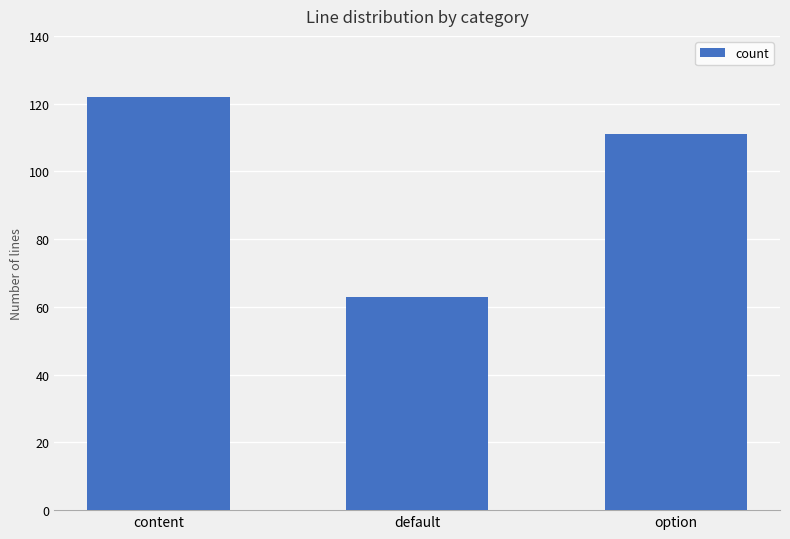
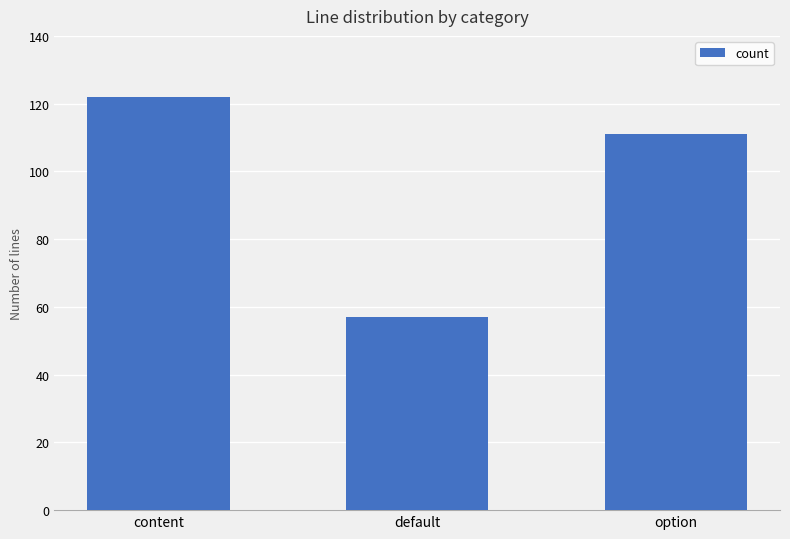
  {
    "content": 122,
-   "default": 63,
+   "default": 57,
    "option": 111
  }
